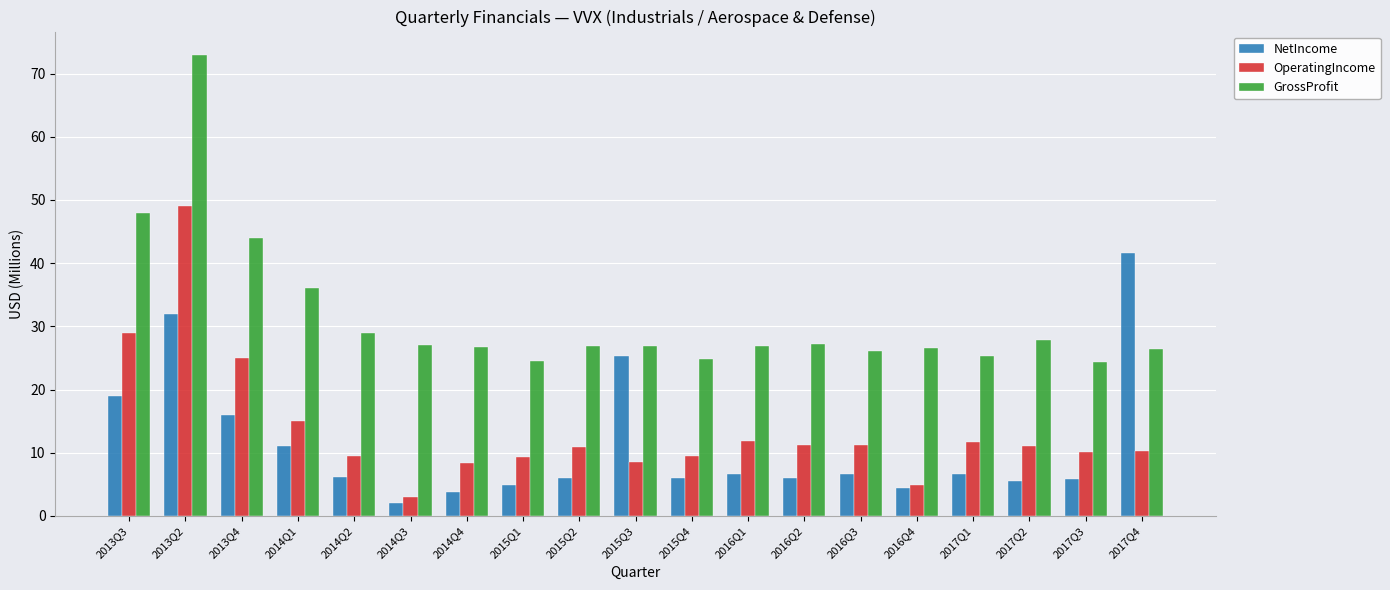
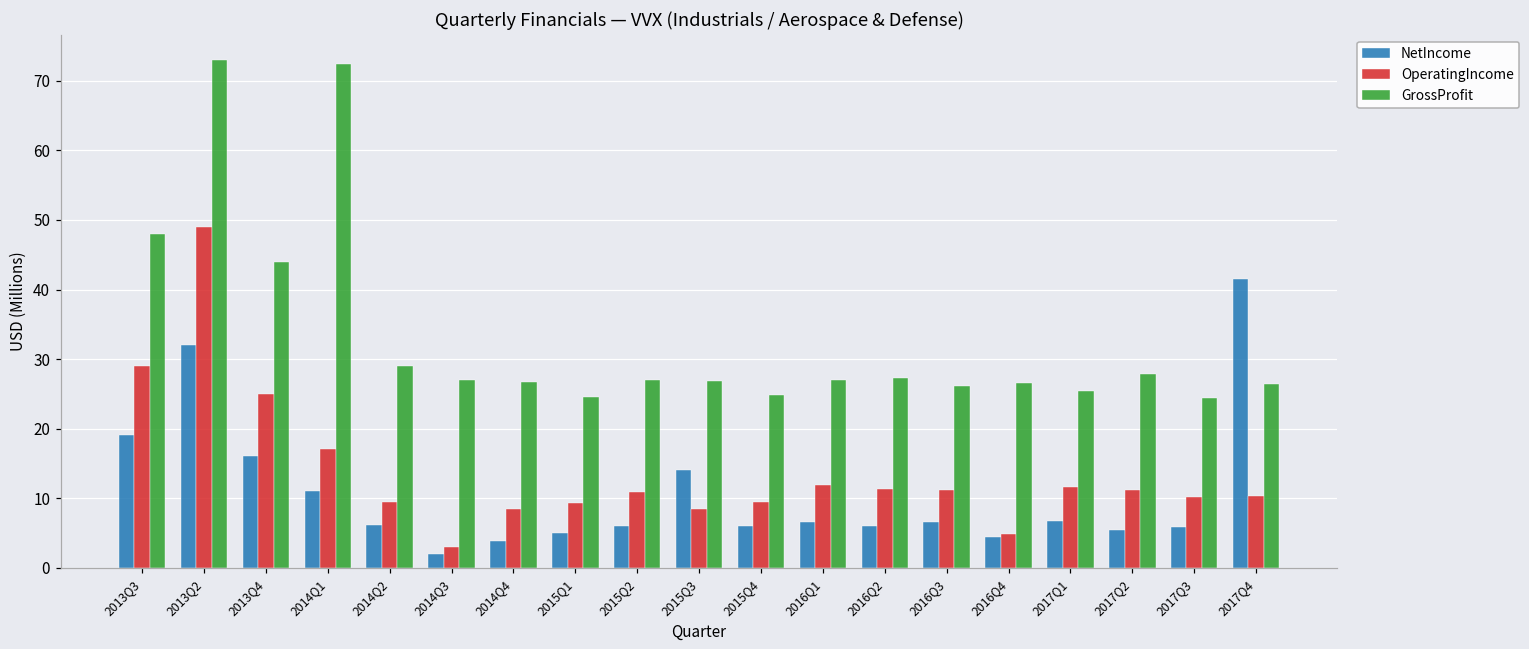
  {
    "NetIncome": {
      "2013Q3": 19,
      "2013Q2": 32,
      "2013Q4": 16,
      "2014Q1": 11,
      "2014Q2": 6,
      "2014Q3": 2,
      "2014Q4": 4,
      "2015Q1": 5,
      "2015Q2": 6,
-     "2015Q3": 25,
+     "2015Q3": 14,
      "2015Q4": 6,
      "2016Q1": 7,
      "2016Q2": 6,
      "2016Q3": 7,
      "2016Q4": 4,
      "2017Q1": 7,
      "2017Q2": 5,
      "2017Q3": 6,
      "2017Q4": 42
    },
    "OperatingIncome": {
      "2013Q3": 29,
      "2013Q2": 49,
      "2013Q4": 25,
-     "2014Q1": 15,
+     "2014Q1": 17,
      "2014Q2": 9,
      "2014Q3": 3,
      "2014Q4": 8,
      "2015Q1": 9,
      "2015Q2": 11,
      "2015Q3": 8,
      "2015Q4": 9,
      "2016Q1": 12,
      "2016Q2": 11,
      "2016Q3": 11,
      "2016Q4": 5,
      "2017Q1": 12,
      "2017Q2": 11,
      "2017Q3": 10,
      "2017Q4": 10
    },
    "GrossProfit": {
      "2013Q3": 48,
      "2013Q2": 73,
      "2013Q4": 44,
-     "2014Q1": 36,
+     "2014Q1": 72,
      "2014Q2": 29,
      "2014Q3": 27,
      "2014Q4": 27,
      "2015Q1": 25,
      "2015Q2": 27,
      "2015Q3": 27,
      "2015Q4": 25,
      "2016Q1": 27,
      "2016Q2": 27,
      "2016Q3": 26,
      "2016Q4": 27,
      "2017Q1": 25,
      "2017Q2": 28,
      "2017Q3": 24,
      "2017Q4": 26
    }
  }
